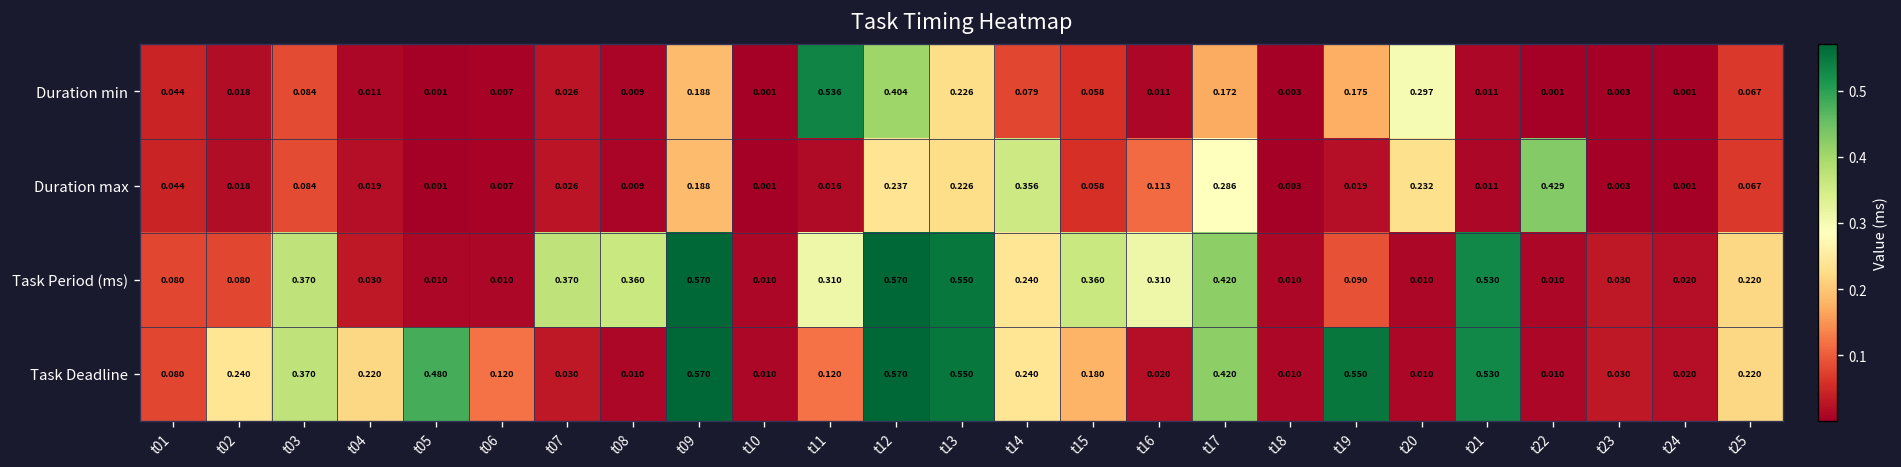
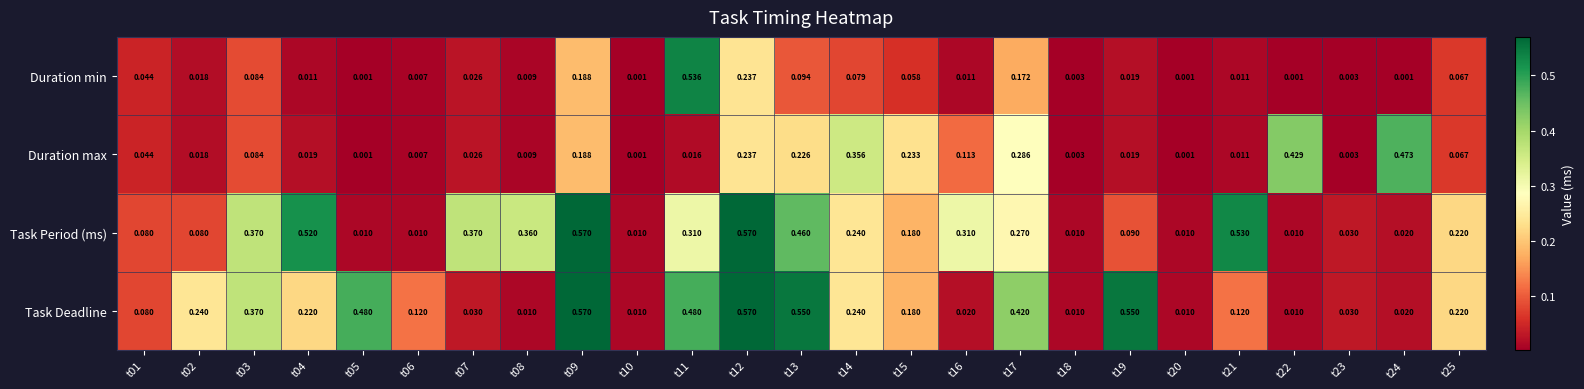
  {
    "Duration min": {
      "t01": 0.044,
      "t02": 0.018,
      "t03": 0.084,
      "t04": 0.011,
      "t05": 0.001,
      "t06": 0.007,
      "t07": 0.026,
      "t08": 0.009,
      "t09": 0.188,
      "t10": 0.001,
      "t11": 0.536,
-     "t12": 0.404,
-     "t13": 0.226,
+     "t12": 0.237,
+     "t13": 0.094,
      "t14": 0.079,
      "t15": 0.058,
      "t16": 0.011,
      "t17": 0.172,
      "t18": 0.003,
-     "t19": 0.175,
-     "t20": 0.297,
+     "t19": 0.019,
+     "t20": 0.001,
      "t21": 0.011,
      "t22": 0.001,
      "t23": 0.003,
      "t24": 0.001,
      "t25": 0.067
    },
    "Duration max": {
      "t01": 0.044,
      "t02": 0.018,
      "t03": 0.084,
      "t04": 0.019,
      "t05": 0.001,
      "t06": 0.007,
      "t07": 0.026,
      "t08": 0.009,
      "t09": 0.188,
      "t10": 0.001,
      "t11": 0.016,
      "t12": 0.237,
      "t13": 0.226,
      "t14": 0.356,
-     "t15": 0.058,
+     "t15": 0.233,
      "t16": 0.113,
      "t17": 0.286,
      "t18": 0.003,
      "t19": 0.019,
-     "t20": 0.232,
+     "t20": 0.001,
      "t21": 0.011,
      "t22": 0.429,
      "t23": 0.003,
-     "t24": 0.001,
+     "t24": 0.473,
      "t25": 0.067
    },
    "Task Period (ms)": {
      "t01": 0.080,
      "t02": 0.080,
      "t03": 0.370,
-     "t04": 0.030,
+     "t04": 0.520,
      "t05": 0.010,
      "t06": 0.010,
      "t07": 0.370,
      "t08": 0.360,
      "t09": 0.570,
      "t10": 0.010,
      "t11": 0.310,
      "t12": 0.570,
-     "t13": 0.550,
+     "t13": 0.460,
      "t14": 0.240,
-     "t15": 0.360,
+     "t15": 0.180,
      "t16": 0.310,
-     "t17": 0.420,
+     "t17": 0.270,
      "t18": 0.010,
      "t19": 0.090,
      "t20": 0.010,
      "t21": 0.530,
      "t22": 0.010,
      "t23": 0.030,
      "t24": 0.020,
      "t25": 0.220
    },
    "Task Deadline": {
      "t01": 0.080,
      "t02": 0.240,
      "t03": 0.370,
      "t04": 0.220,
      "t05": 0.480,
      "t06": 0.120,
      "t07": 0.030,
      "t08": 0.010,
      "t09": 0.570,
      "t10": 0.010,
-     "t11": 0.120,
+     "t11": 0.480,
      "t12": 0.570,
      "t13": 0.550,
      "t14": 0.240,
      "t15": 0.180,
      "t16": 0.020,
      "t17": 0.420,
      "t18": 0.010,
      "t19": 0.550,
      "t20": 0.010,
-     "t21": 0.530,
+     "t21": 0.120,
      "t22": 0.010,
      "t23": 0.030,
      "t24": 0.020,
      "t25": 0.220
    }
  }
